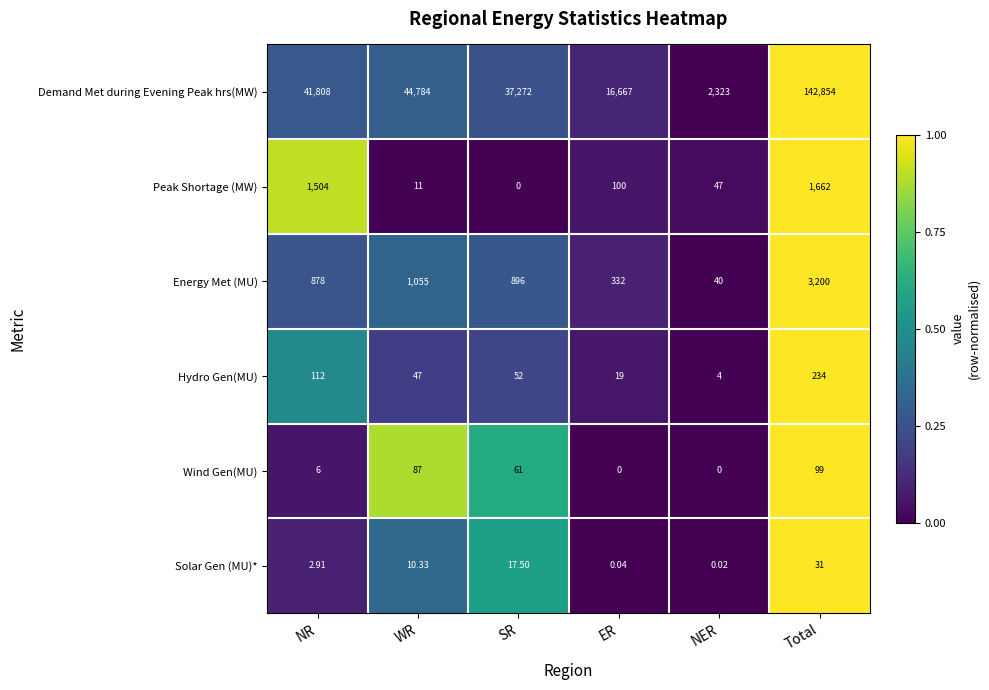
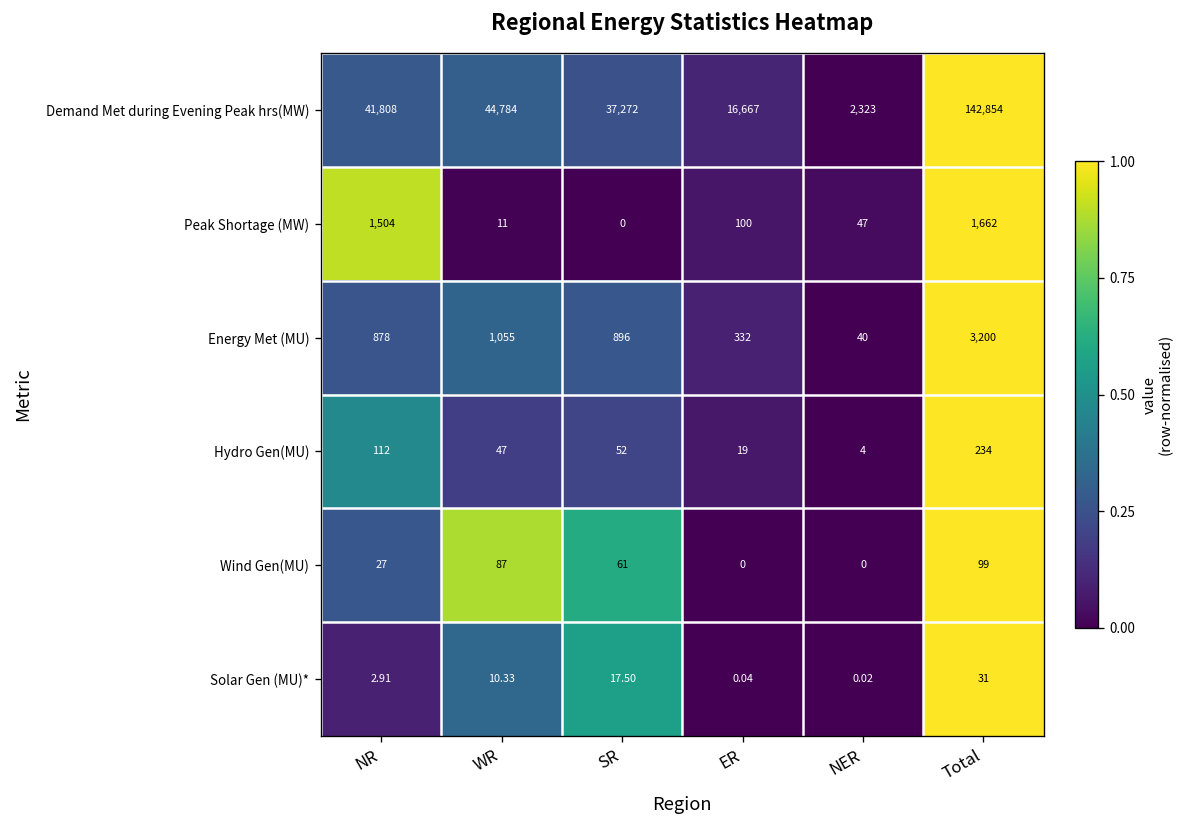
  {
    "Demand Met during Evening Peak hrs(MW)": {
      "NR": "41,808",
      "WR": "44,784",
      "SR": "37,272",
      "ER": "16,667",
      "NER": "2,323",
      "Total": "142,854"
    },
    "Peak Shortage (MW)": {
      "NR": "1,504",
      "WR": "11",
      "SR": "0",
      "ER": "100",
      "NER": "47",
      "Total": "1,662"
    },
    "Energy Met (MU)": {
      "NR": "878",
      "WR": "1,055",
      "SR": "896",
      "ER": "332",
      "NER": "40",
      "Total": "3,200"
    },
    "Hydro Gen(MU)": {
      "NR": "112",
      "WR": "47",
      "SR": "52",
      "ER": "19",
      "NER": "4",
      "Total": "234"
    },
    "Wind Gen(MU)": {
-     "NR": "6",
+     "NR": "27",
      "WR": "87",
      "SR": "61",
      "ER": "0",
      "NER": "0",
      "Total": "99"
    },
    "Solar Gen (MU)*": {
      "NR": "2.91",
      "WR": "10.33",
      "SR": "17.50",
      "ER": "0.04",
      "NER": "0.02",
      "Total": "31"
    }
  }
